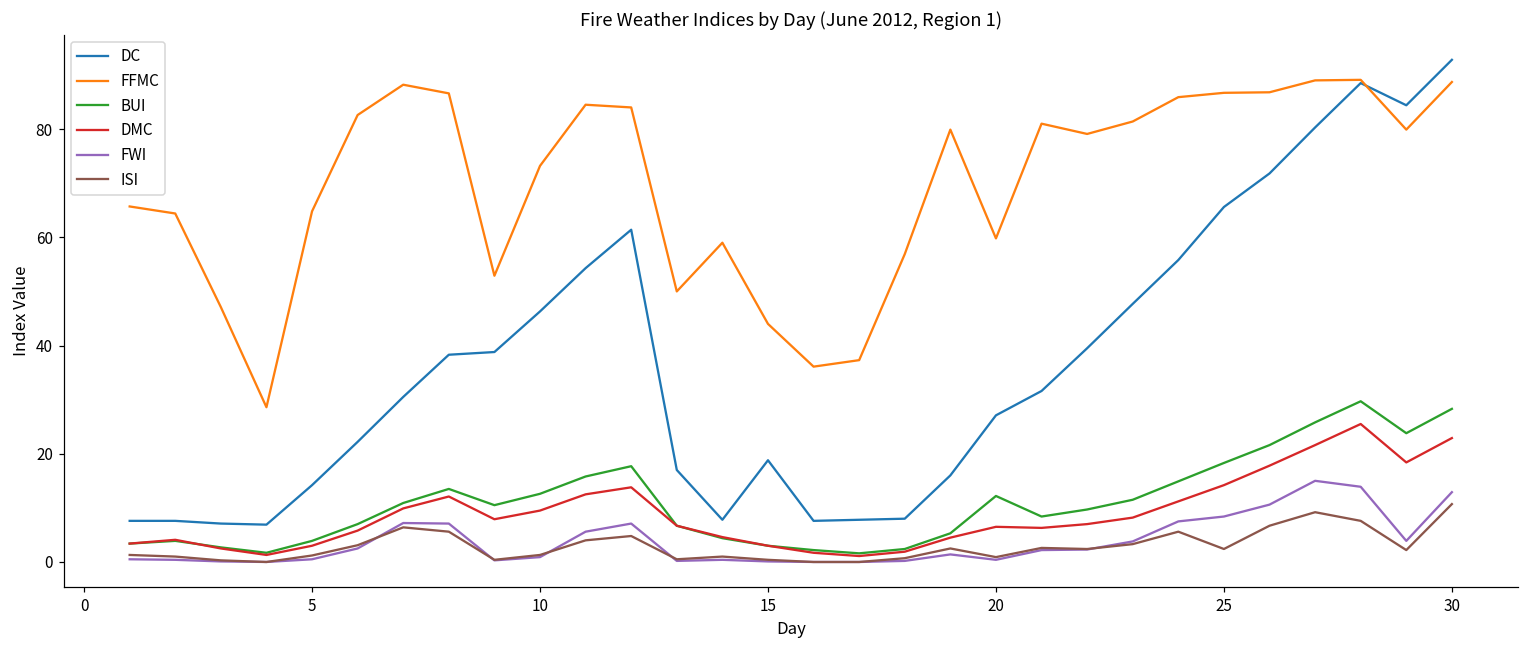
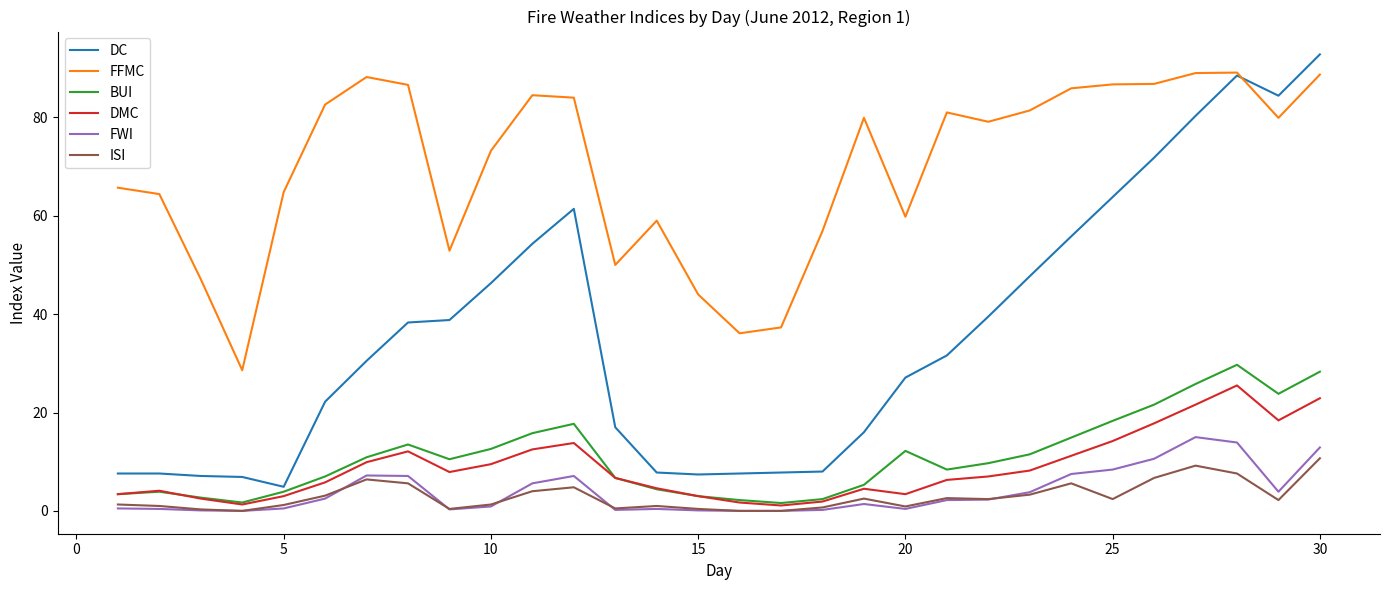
  {
    "DC": {
-     "5": 14,
+     "5": 5,
      "10": 46,
-     "15": 19,
+     "15": 7,
      "20": 27,
-     "25": 66,
+     "25": 64,
      "30": 93
    },
    "FFMC": {
      "5": 65,
      "10": 73,
      "15": 44,
      "20": 60,
      "25": 87,
      "30": 89
    },
    "BUI": {
      "5": 4,
      "10": 13,
      "20": 12,
      "25": 18,
      "30": 28
    },
    "DMC": {
      "5": 3,
      "10": 10,
-     "20": 7,
+     "20": 3,
      "25": 14,
      "30": 23
    },
    "FWI": {
      "5": 1,
      "25": 8,
      "30": 13
    },
    "ISI": {
      "5": 1,
      "25": 2,
      "30": 11
    }
  }
